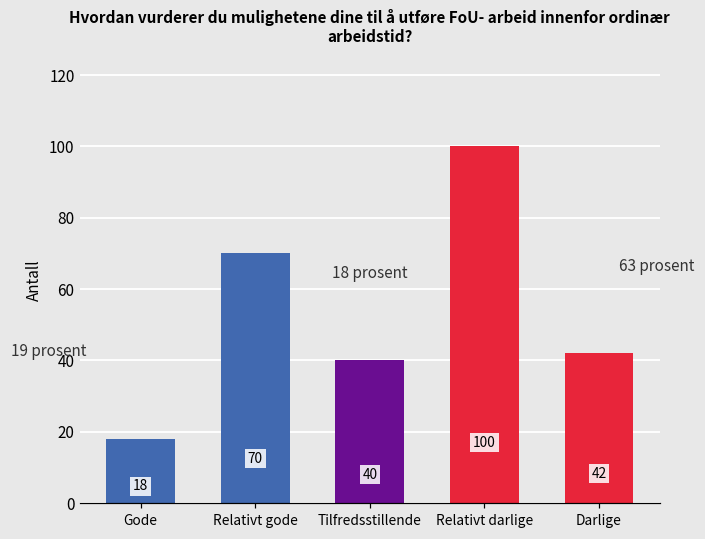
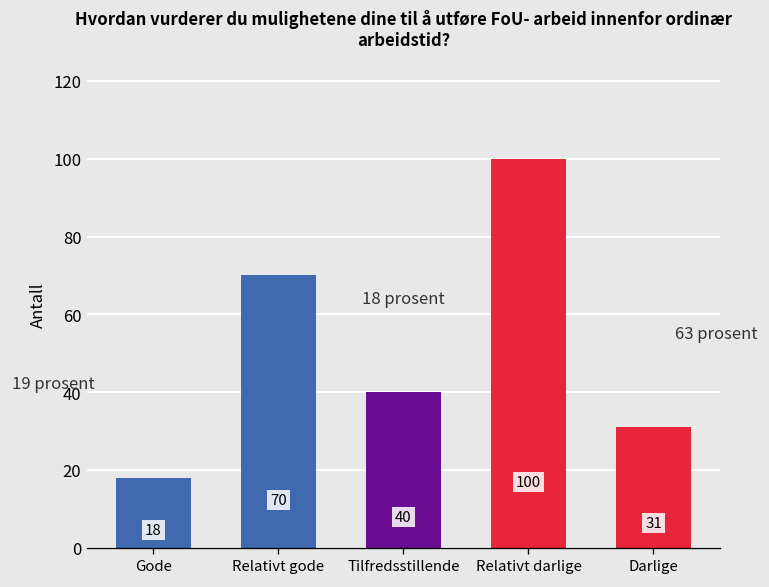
  {
-   "Darlige": 42
+   "Darlige": 31
  }
